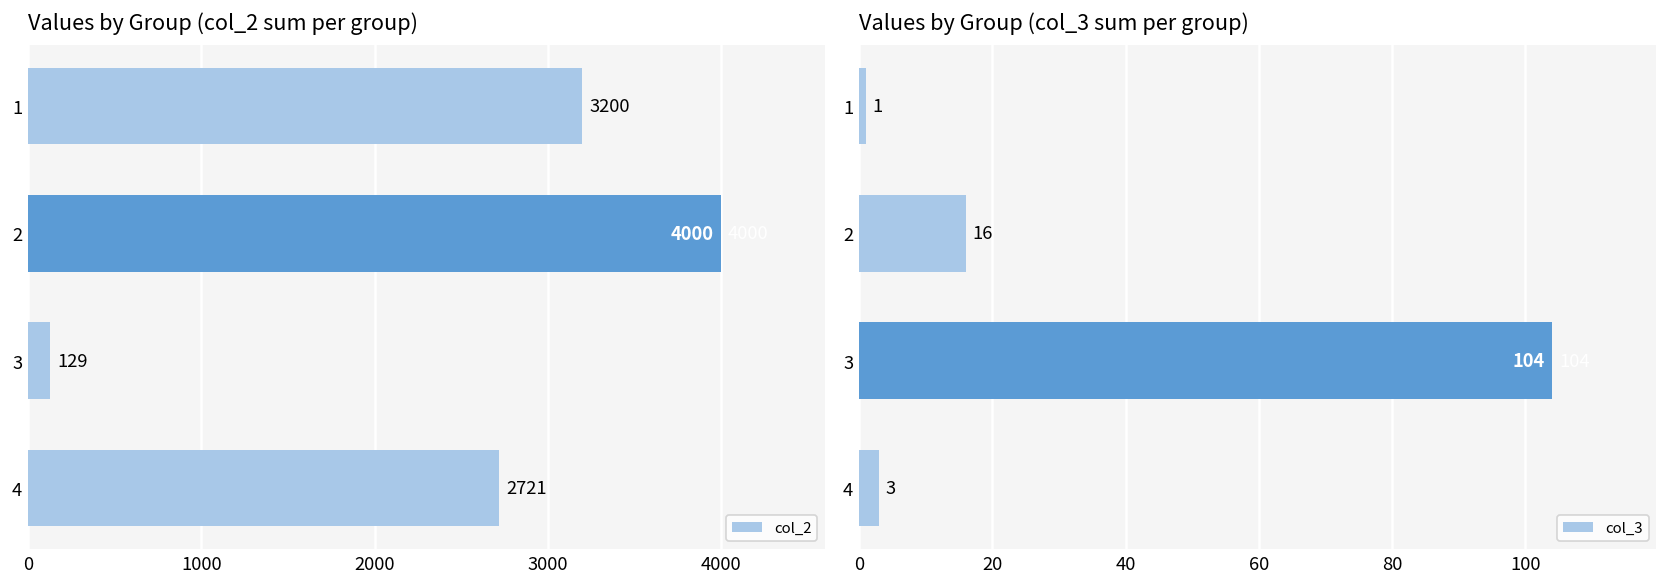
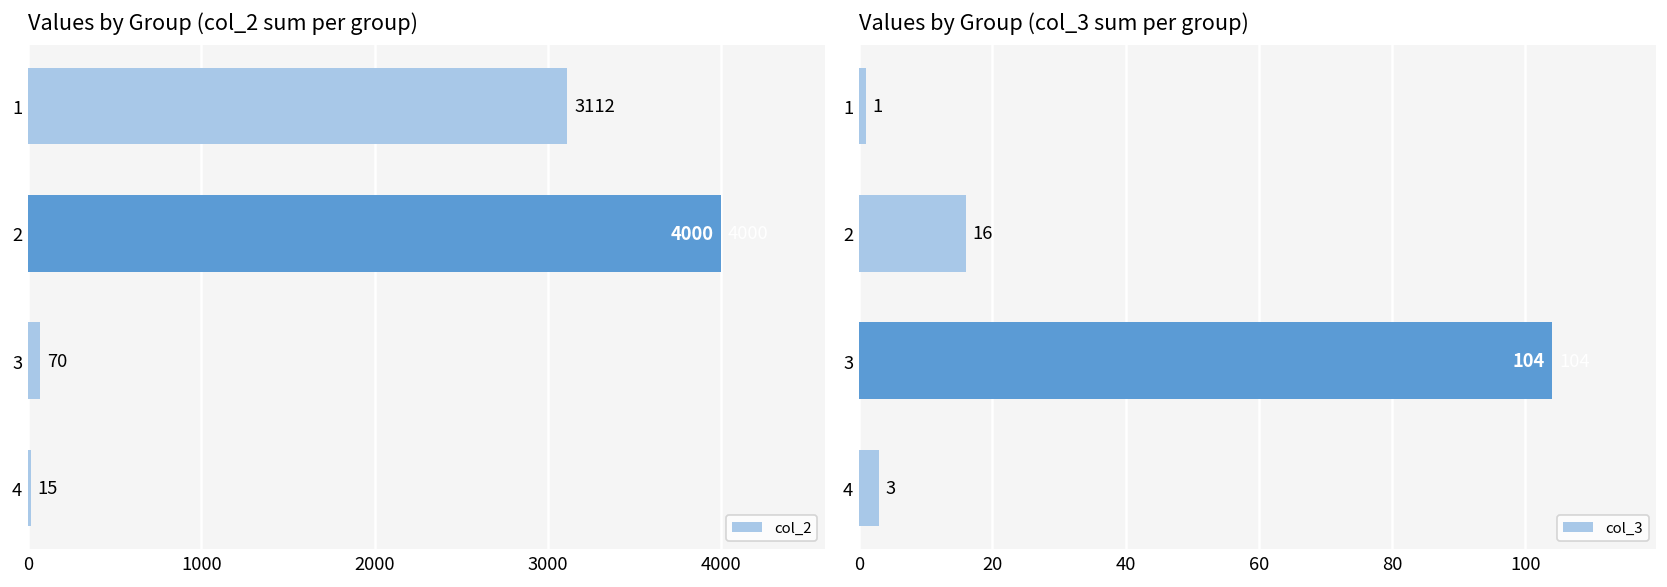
  {
    "Values by Group (col_2 sum per group)": {
-     "1": 3200,
+     "1": 3112,
      "2": 4000,
-     "3": 129,
-     "4": 2721
+     "3": 70,
+     "4": 15
    },
    "Values by Group (col_3 sum per group)": {
      "1": 1,
      "2": 16,
      "3": 104,
      "4": 3
    }
  }
